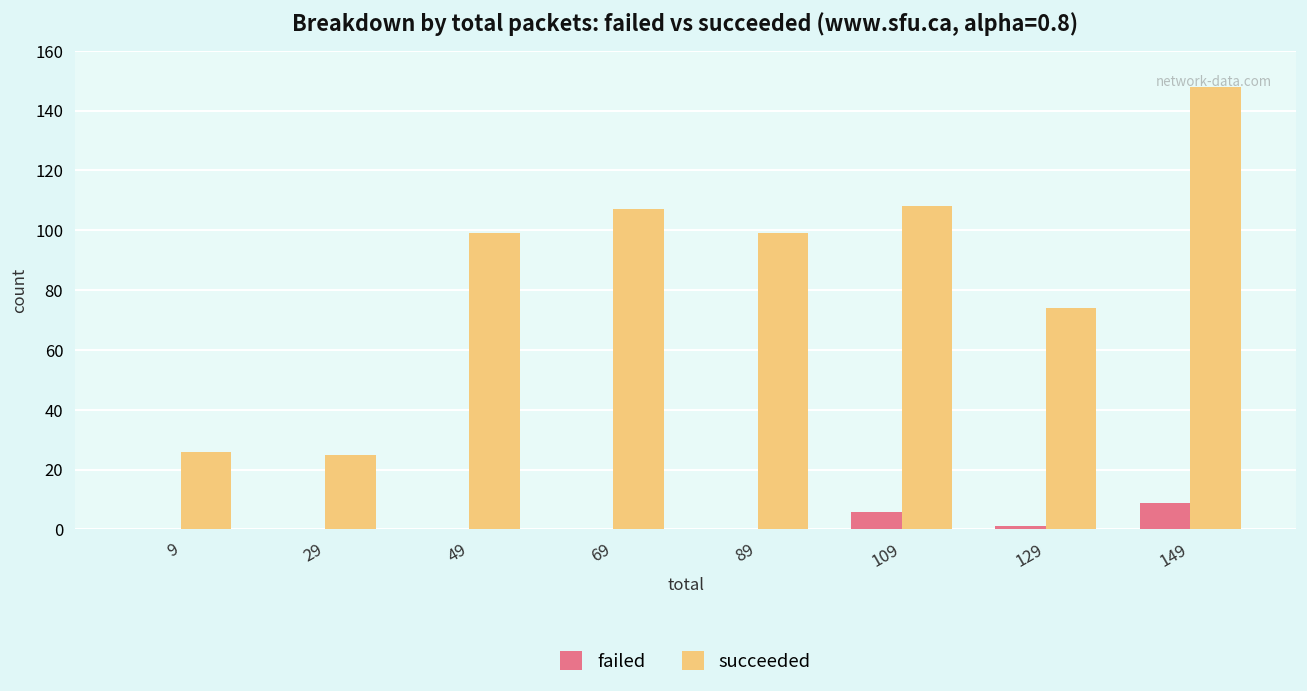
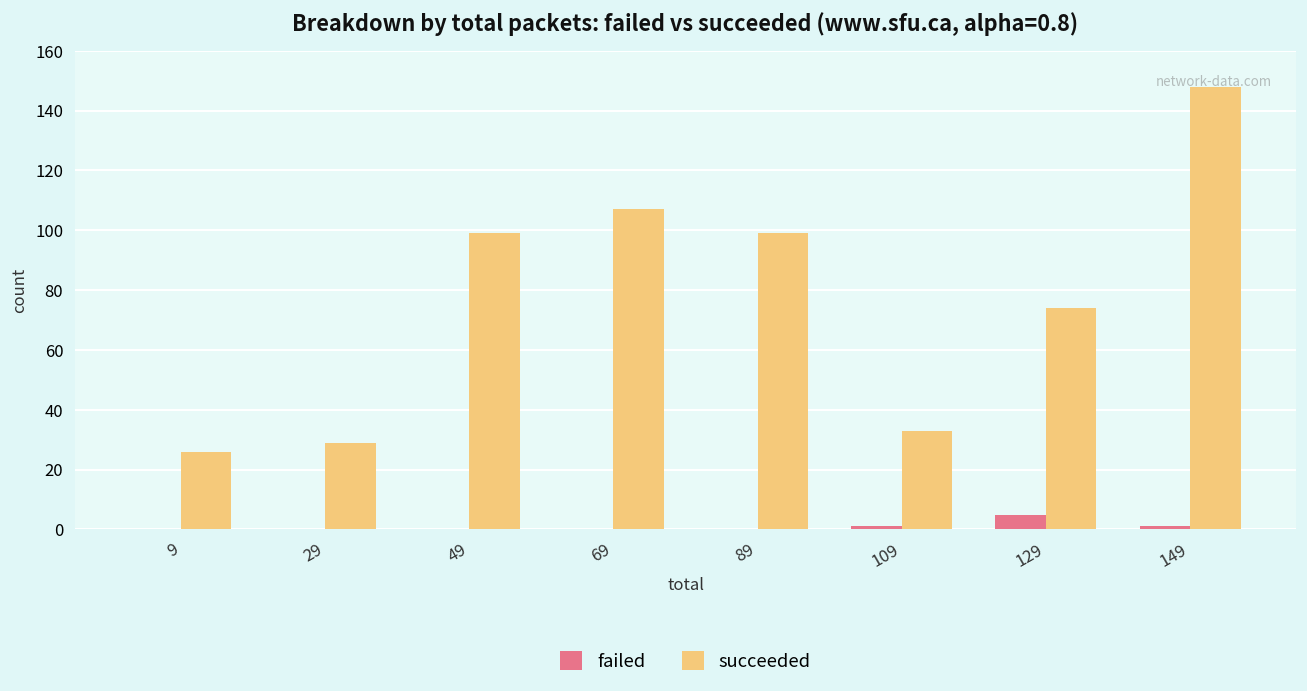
  {
    "failed": {
      "9": 0,
      "29": 0,
      "49": 0,
      "69": 0,
      "89": 0,
-     "109": 6,
-     "129": 1,
-     "149": 9
+     "109": 1,
+     "129": 5,
+     "149": 1
    },
    "succeeded": {
      "9": 26,
-     "29": 25,
+     "29": 29,
      "49": 99,
      "69": 107,
      "89": 99,
-     "109": 108,
+     "109": 33,
      "129": 74,
      "149": 148
    }
  }
